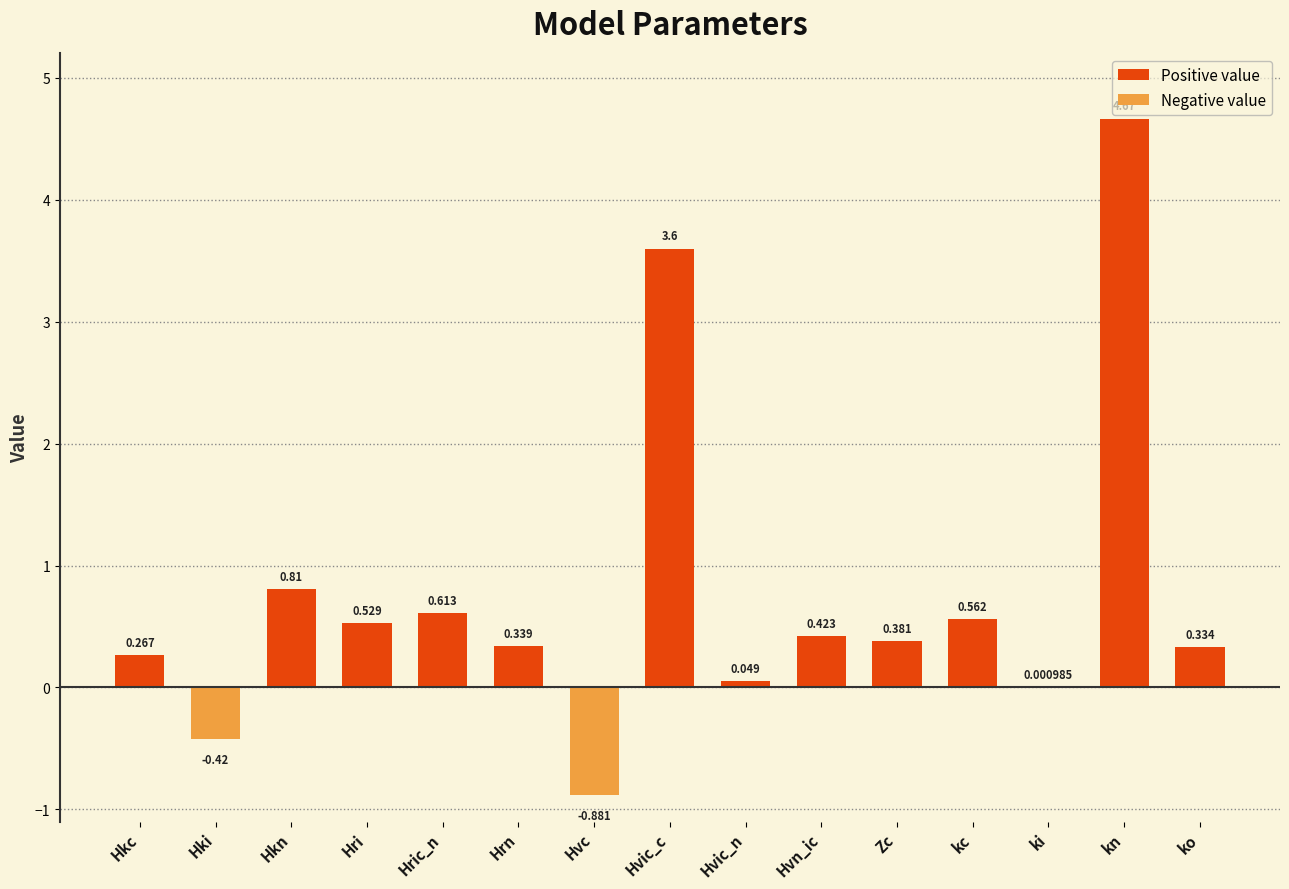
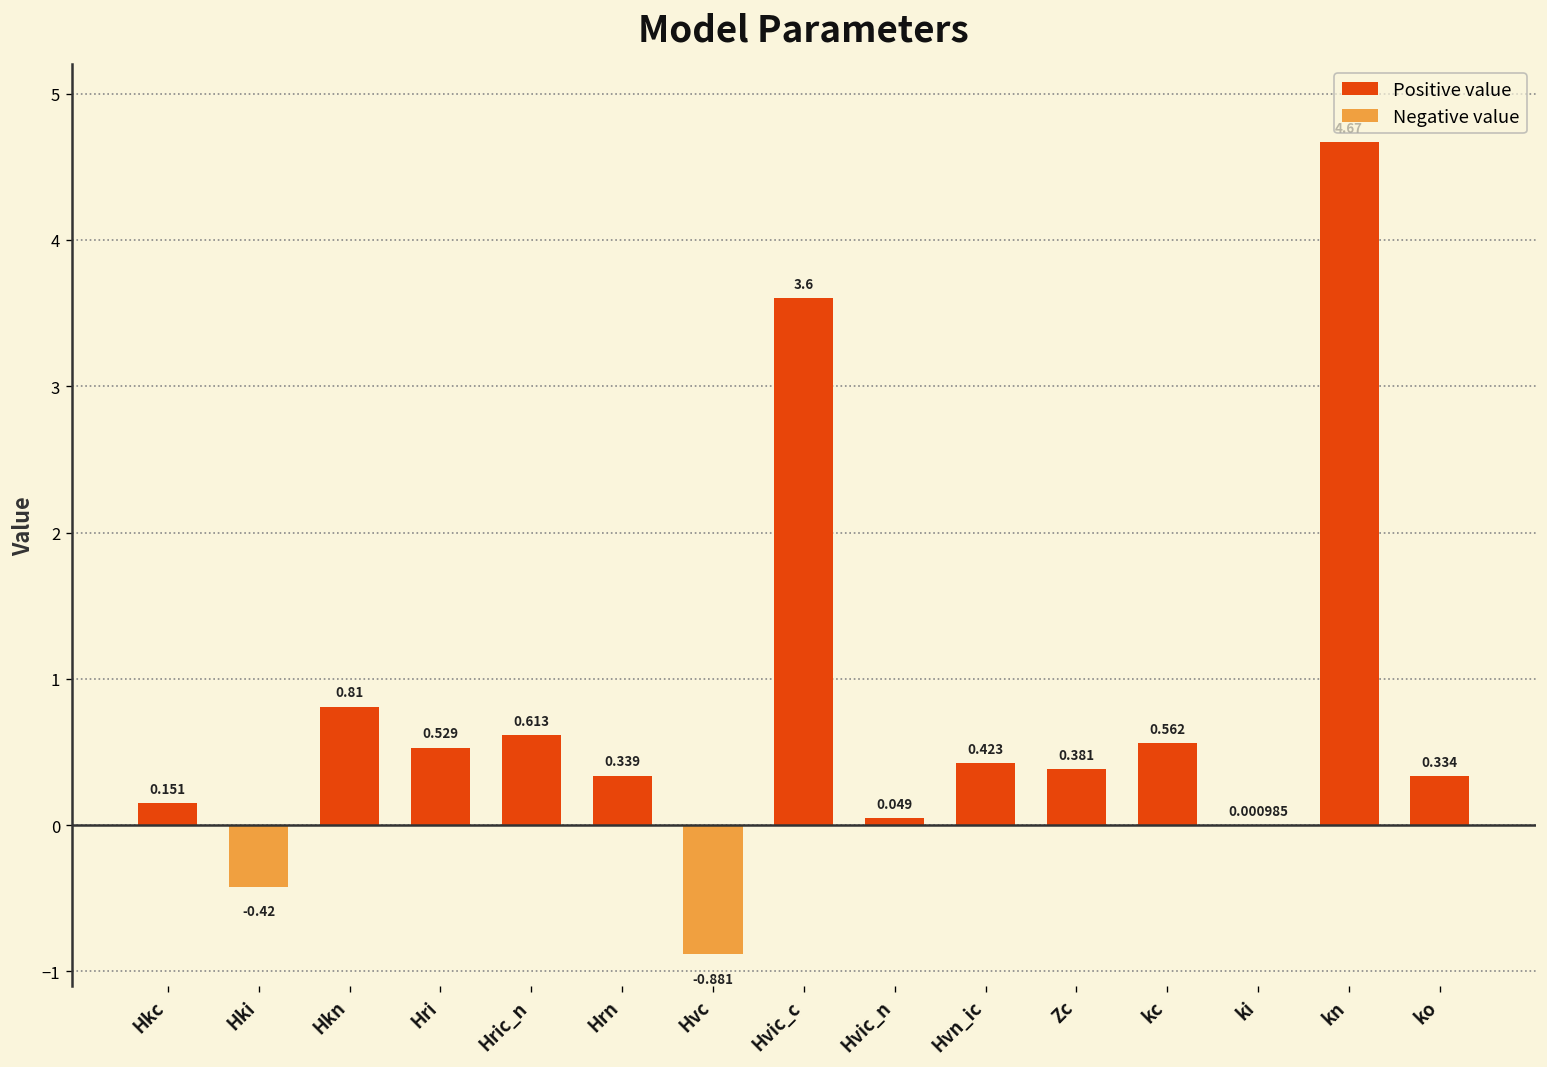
  {
-   "Hkc": 0.267,
+   "Hkc": 0.151,
    "Hki": -0.42,
    "Hkn": 0.81,
    "Hri": 0.529,
    "Hric_n": 0.613,
    "Hrn": 0.339,
    "Hvc": -0.881,
    "Hvic_c": 3.6,
    "Hvic_n": 0.049,
    "Hvn_ic": 0.423,
    "Zc": 0.381,
    "kc": 0.562,
    "ki": 0.000985,
    "ko": 0.334
  }
